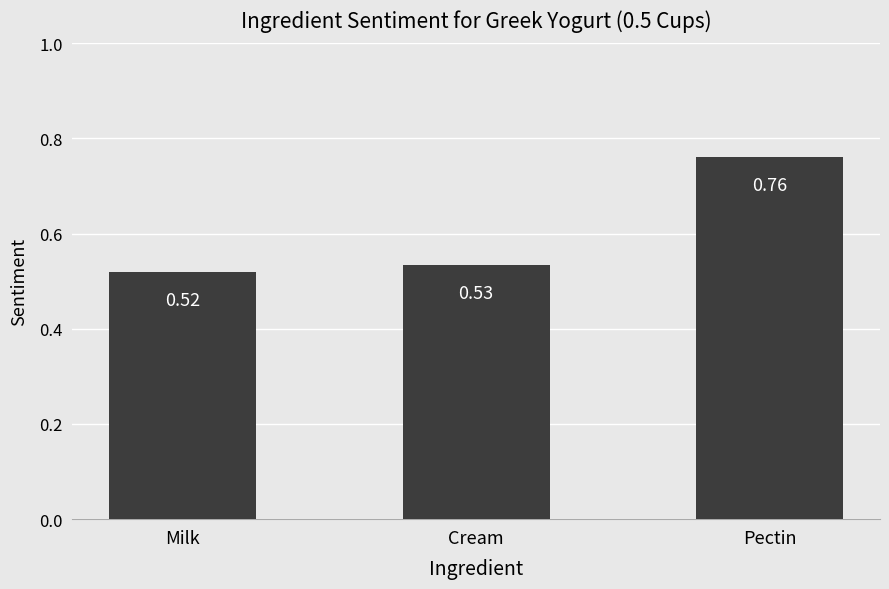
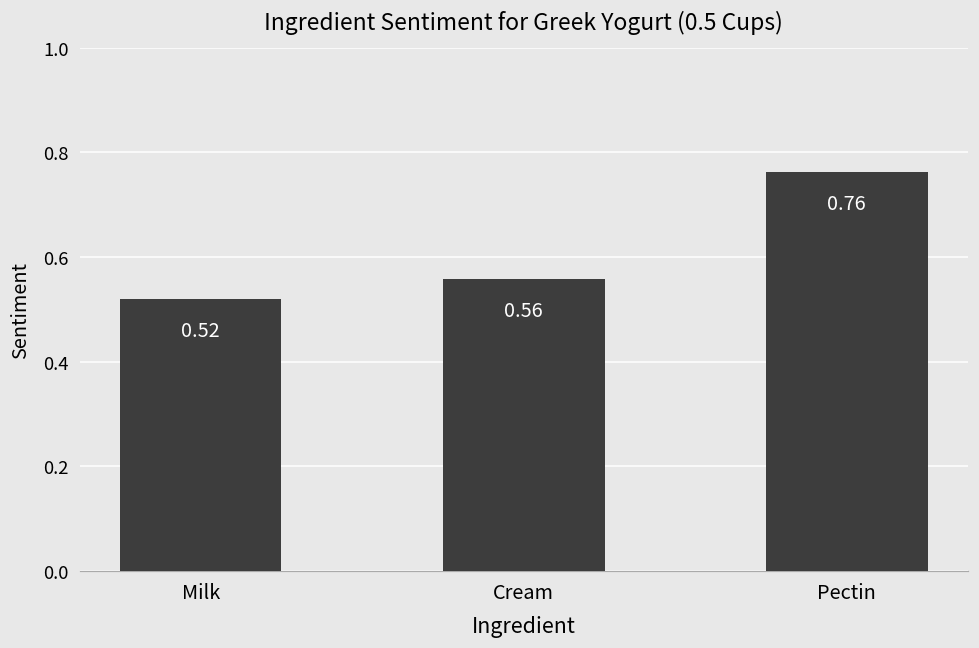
  {
    "Milk": 0.52,
-   "Cream": 0.53,
+   "Cream": 0.56,
    "Pectin": 0.76
  }
